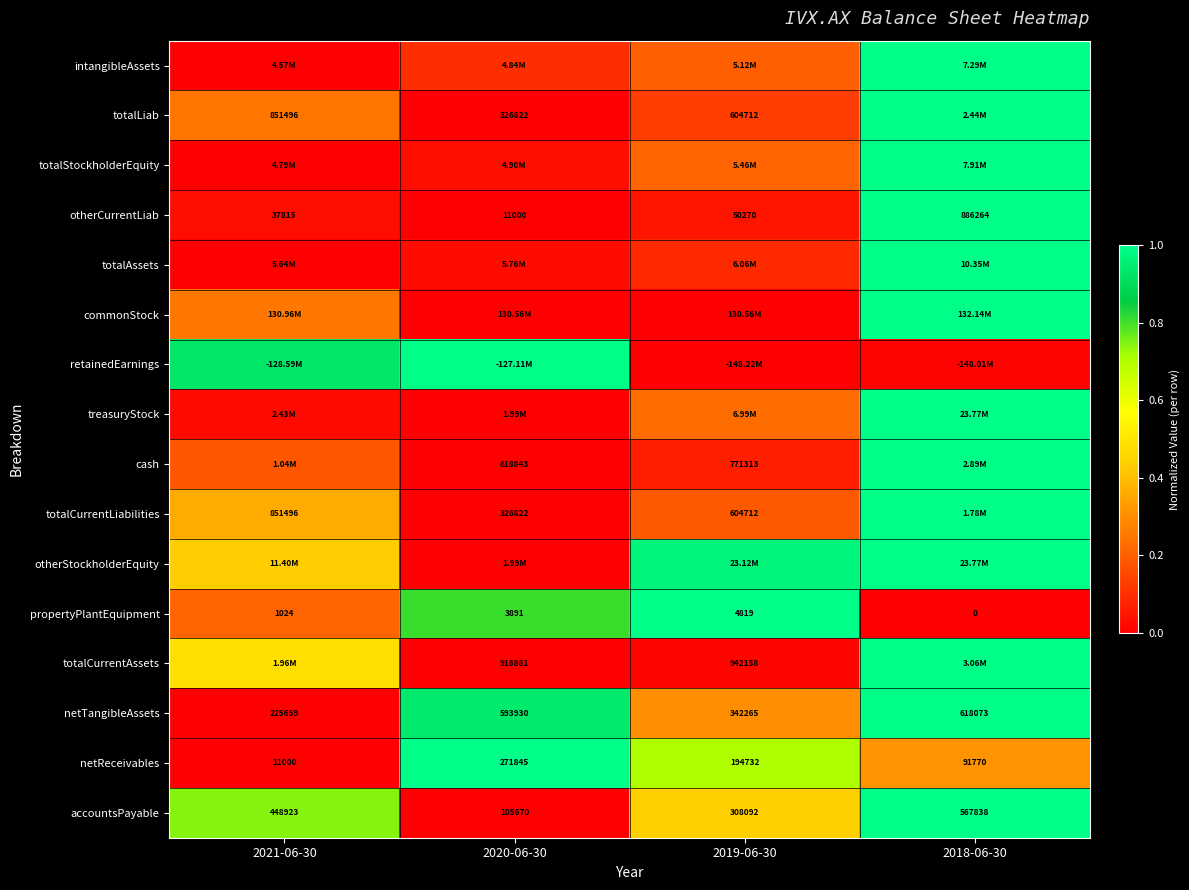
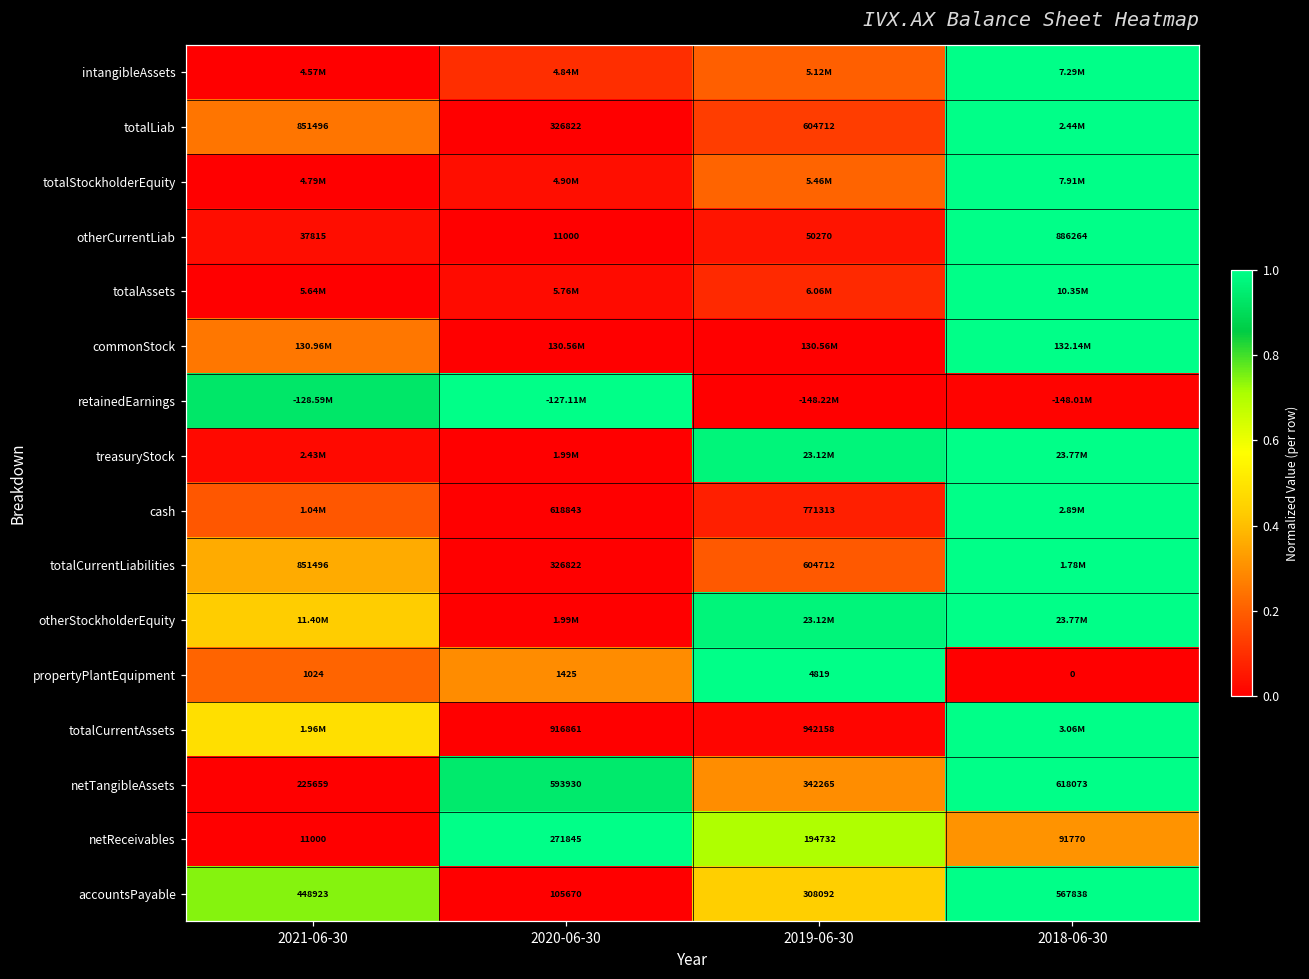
  {
    "intangibleAssets": {
      "2021-06-30": "4.57M",
      "2020-06-30": "4.84M",
      "2019-06-30": "5.12M",
      "2018-06-30": "7.29M"
    },
    "totalLiab": {
      "2021-06-30": "851496",
      "2020-06-30": "326822",
      "2019-06-30": "604712",
      "2018-06-30": "2.44M"
    },
    "totalStockholderEquity": {
      "2021-06-30": "4.79M",
      "2020-06-30": "4.90M",
      "2019-06-30": "5.46M",
      "2018-06-30": "7.91M"
    },
    "otherCurrentLiab": {
      "2021-06-30": "37815",
      "2020-06-30": "11000",
      "2019-06-30": "50270",
      "2018-06-30": "886264"
    },
    "totalAssets": {
      "2021-06-30": "5.64M",
      "2020-06-30": "5.76M",
      "2019-06-30": "6.06M",
      "2018-06-30": "10.35M"
    },
    "commonStock": {
      "2021-06-30": "130.96M",
      "2020-06-30": "130.56M",
      "2019-06-30": "130.56M",
      "2018-06-30": "132.14M"
    },
    "retainedEarnings": {
      "2021-06-30": "-128.59M",
      "2020-06-30": "-127.11M",
      "2019-06-30": "-148.22M",
      "2018-06-30": "-148.01M"
    },
    "treasuryStock": {
      "2021-06-30": "2.43M",
      "2020-06-30": "1.99M",
-     "2019-06-30": "6.99M",
+     "2019-06-30": "23.12M",
      "2018-06-30": "23.77M"
    },
    "cash": {
      "2021-06-30": "1.04M",
      "2020-06-30": "618843",
      "2019-06-30": "771313",
      "2018-06-30": "2.89M"
    },
    "totalCurrentLiabilities": {
      "2021-06-30": "851496",
      "2020-06-30": "326822",
      "2019-06-30": "604712",
      "2018-06-30": "1.78M"
    },
    "otherStockholderEquity": {
      "2021-06-30": "11.40M",
      "2020-06-30": "1.99M",
      "2019-06-30": "23.12M",
      "2018-06-30": "23.77M"
    },
    "propertyPlantEquipment": {
      "2021-06-30": "1024",
-     "2020-06-30": "3891",
+     "2020-06-30": "1425",
      "2019-06-30": "4819",
      "2018-06-30": "0"
    },
    "totalCurrentAssets": {
      "2021-06-30": "1.96M",
      "2020-06-30": "916861",
      "2019-06-30": "942158",
      "2018-06-30": "3.06M"
    },
    "netTangibleAssets": {
      "2021-06-30": "225659",
      "2020-06-30": "593930",
      "2019-06-30": "342265",
      "2018-06-30": "618073"
    },
    "netReceivables": {
      "2021-06-30": "11000",
      "2020-06-30": "271845",
      "2019-06-30": "194732",
      "2018-06-30": "91770"
    },
    "accountsPayable": {
      "2021-06-30": "448923",
      "2020-06-30": "105670",
      "2019-06-30": "308092",
      "2018-06-30": "567838"
    }
  }
